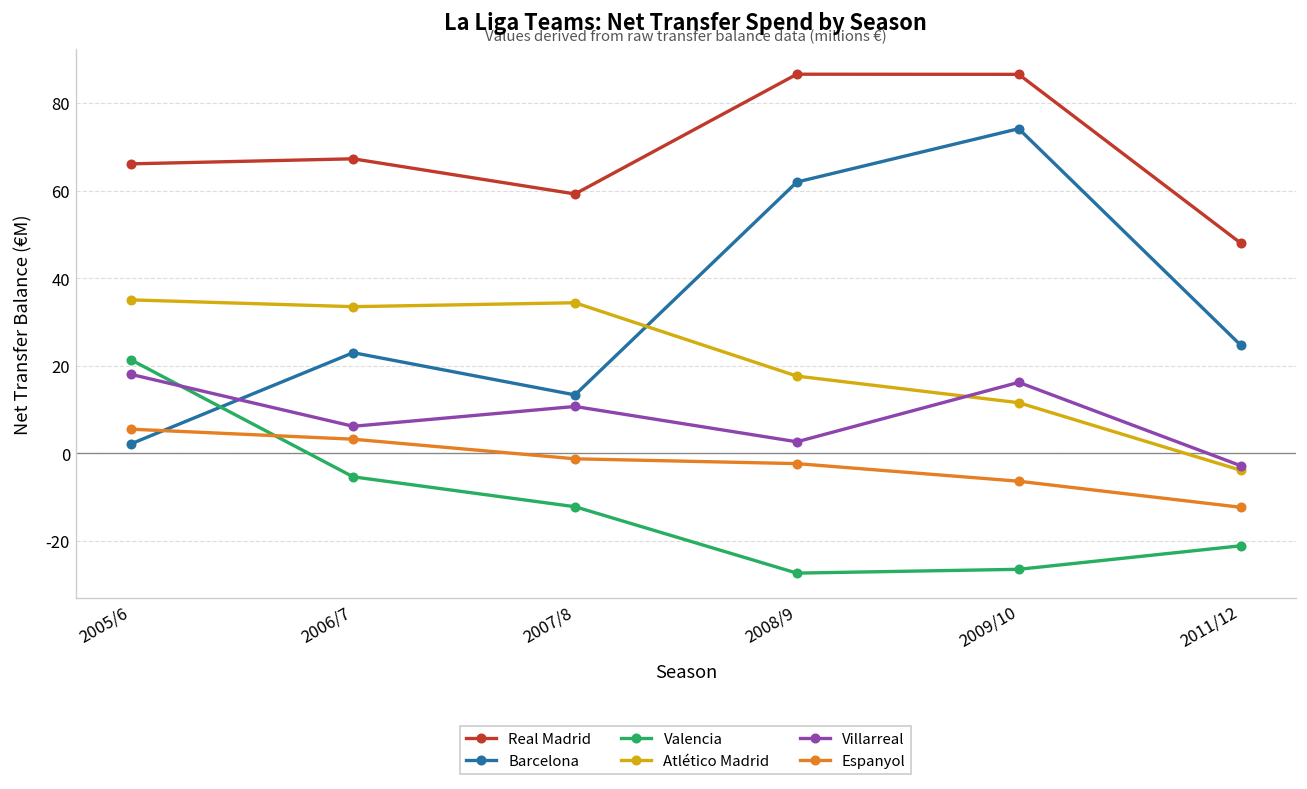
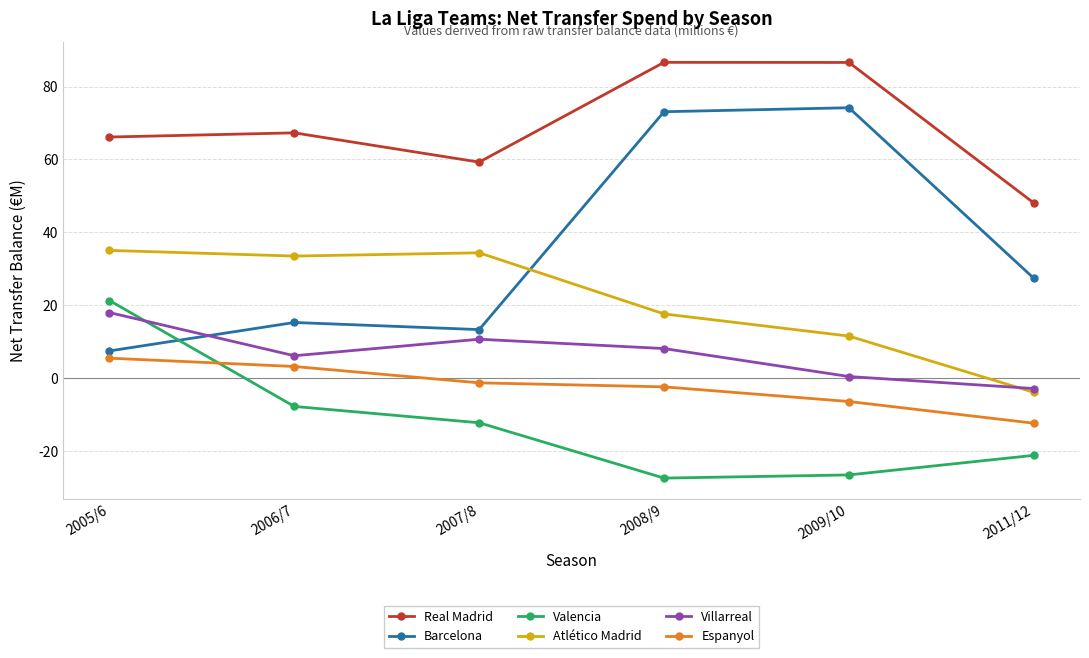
  {
    "Real Madrid": {
      "2005/6": 66,
      "2006/7": 67,
      "2007/8": 59,
      "2008/9": 87,
      "2009/10": 87,
      "2011/12": 48
    },
    "Barcelona": {
-     "2005/6": 2,
-     "2006/7": 23,
+     "2005/6": 8,
+     "2006/7": 15,
      "2007/8": 13,
-     "2008/9": 62,
+     "2008/9": 73,
      "2009/10": 74,
-     "2011/12": 25
+     "2011/12": 27
    },
    "Valencia": {
      "2005/6": 21,
-     "2006/7": -5,
+     "2006/7": -8,
      "2007/8": -12,
      "2008/9": -27,
      "2009/10": -27,
      "2011/12": -21
    },
    "Villarreal": {
      "2005/6": 18,
      "2006/7": 6,
      "2007/8": 11,
-     "2008/9": 3,
-     "2009/10": 16,
+     "2008/9": 8,
+     "2009/10": 0,
      "2011/12": -3
    }
  }
